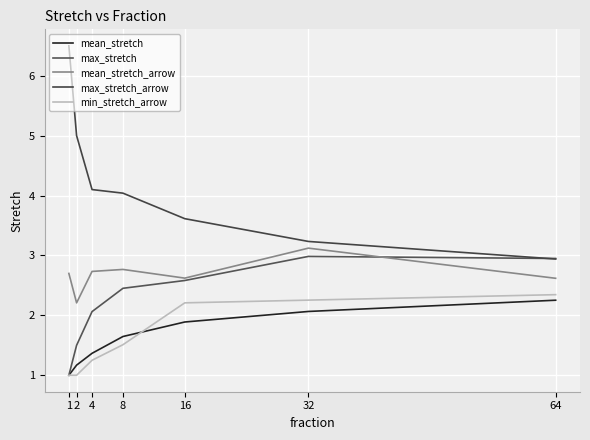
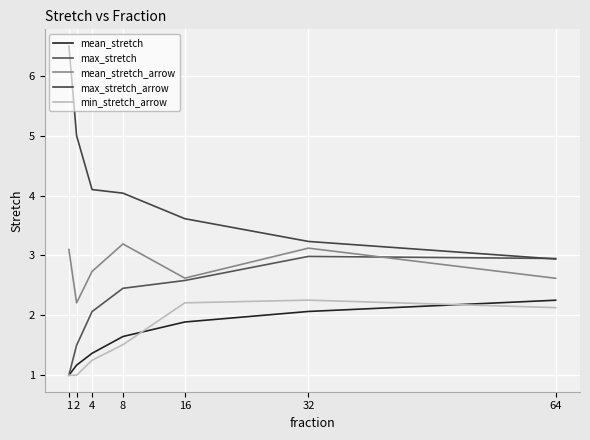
  {
    "mean_stretch_arrow": {
-     "1": 2.7,
+     "1": 3.1,
      "2": 2.2,
      "4": 2.7,
-     "8": 2.8,
+     "8": 3.2,
      "32": 3.1,
      "64": 2.6
    },
    "min_stretch_arrow": {
      "2": 1.0,
      "4": 1.3,
      "8": 1.5,
      "16": 2.2,
      "32": 2.3,
-     "64": 2.3
+     "64": 2.1
    }
  }
